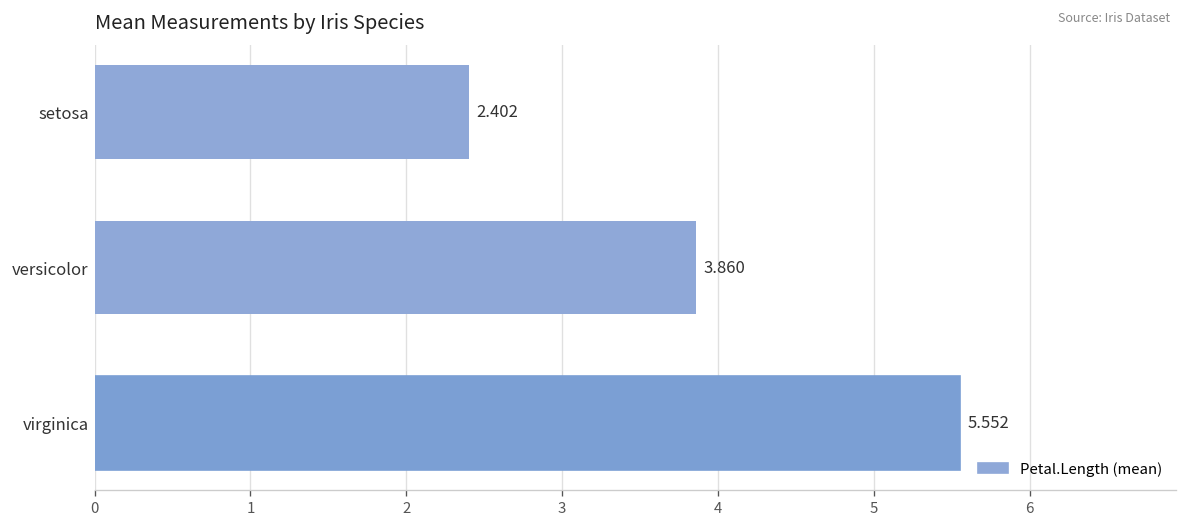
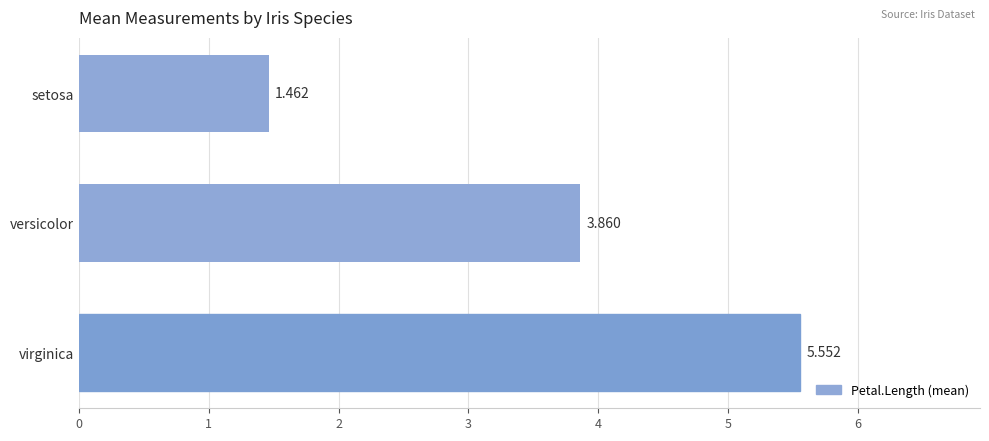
  {
-   "setosa": 2.402,
+   "setosa": 1.462,
    "versicolor": 3.860,
    "virginica": 5.552
  }
